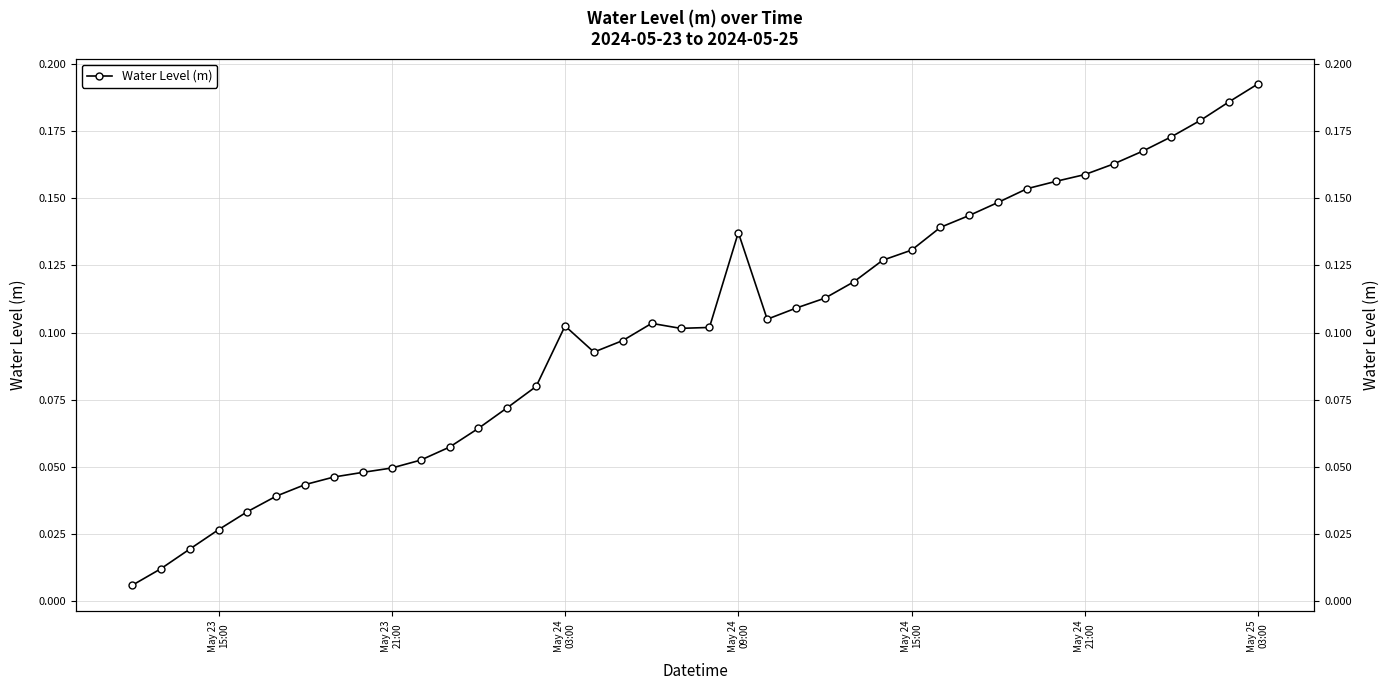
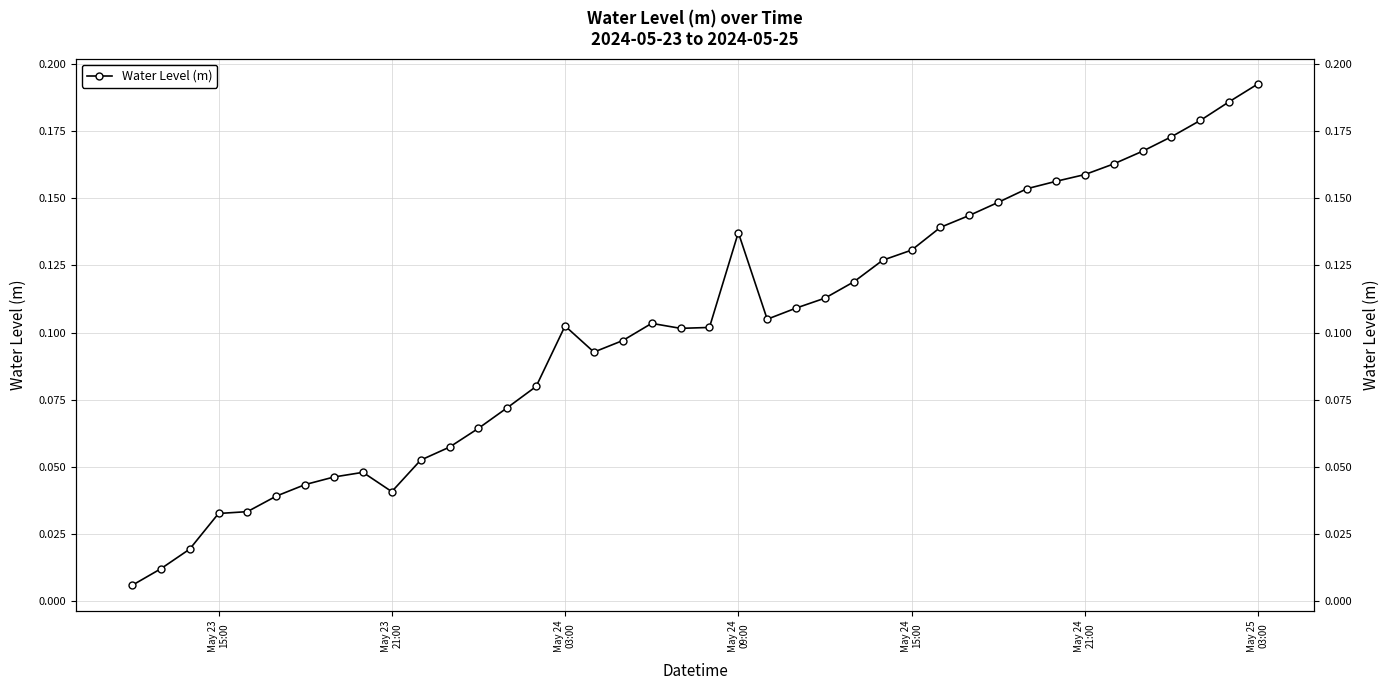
  {
-   "May 23 15:00": 0.027,
-   "May 23 21:00": 0.050,
+   "May 23 15:00": 0.033,
+   "May 23 21:00": 0.041,
    "May 24 03:00": 0.102,
    "May 24 09:00": 0.137,
    "May 24 15:00": 0.131,
    "May 24 21:00": 0.159,
    "May 25 03:00": 0.193
  }
